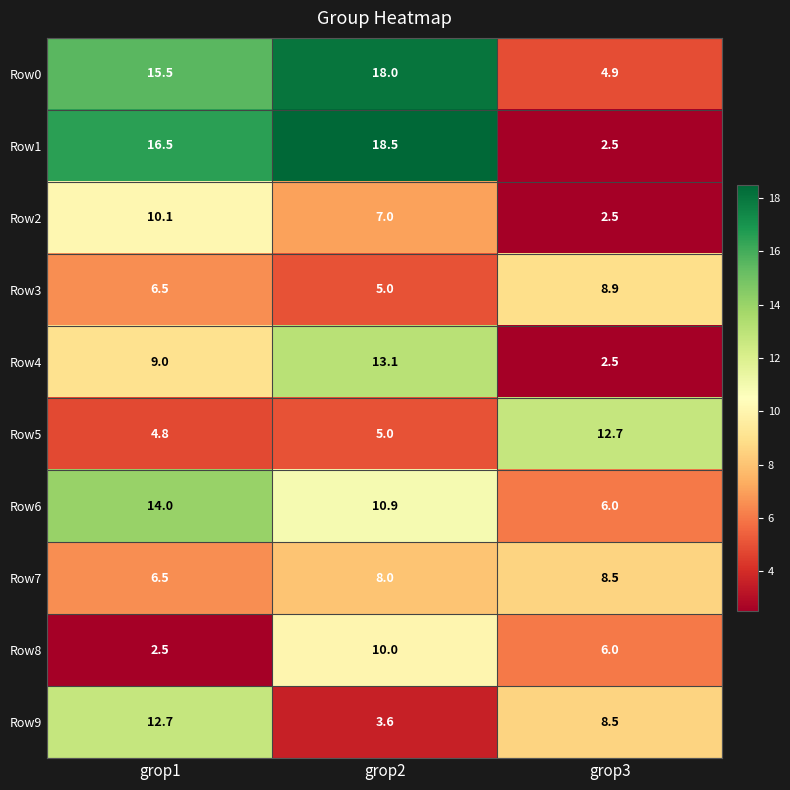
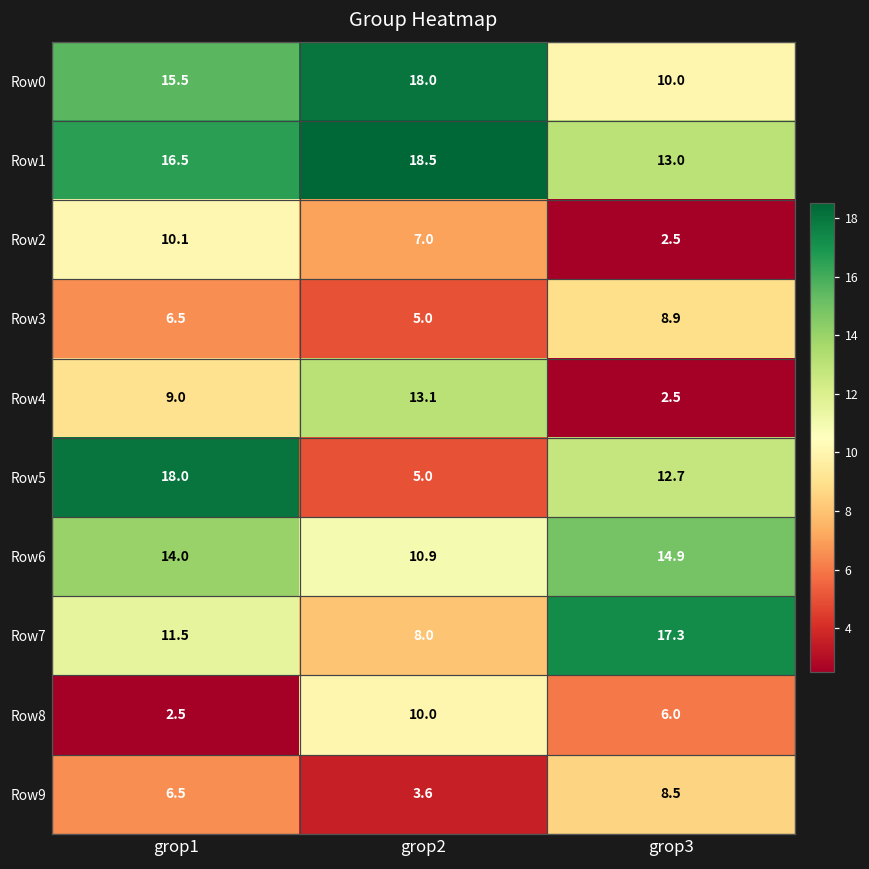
  {
    "Row0": {
      "grop1": 15.5,
      "grop2": 18.0,
-     "grop3": 4.9
+     "grop3": 10.0
    },
    "Row1": {
      "grop1": 16.5,
      "grop2": 18.5,
-     "grop3": 2.5
+     "grop3": 13.0
    },
    "Row2": {
      "grop1": 10.1,
      "grop2": 7.0,
      "grop3": 2.5
    },
    "Row3": {
      "grop1": 6.5,
      "grop2": 5.0,
      "grop3": 8.9
    },
    "Row4": {
      "grop1": 9.0,
      "grop2": 13.1,
      "grop3": 2.5
    },
    "Row5": {
-     "grop1": 4.8,
+     "grop1": 18.0,
      "grop2": 5.0,
      "grop3": 12.7
    },
    "Row6": {
      "grop1": 14.0,
      "grop2": 10.9,
-     "grop3": 6.0
+     "grop3": 14.9
    },
    "Row7": {
-     "grop1": 6.5,
+     "grop1": 11.5,
      "grop2": 8.0,
-     "grop3": 8.5
+     "grop3": 17.3
    },
    "Row8": {
      "grop1": 2.5,
      "grop2": 10.0,
      "grop3": 6.0
    },
    "Row9": {
-     "grop1": 12.7,
+     "grop1": 6.5,
      "grop2": 3.6,
      "grop3": 8.5
    }
  }
